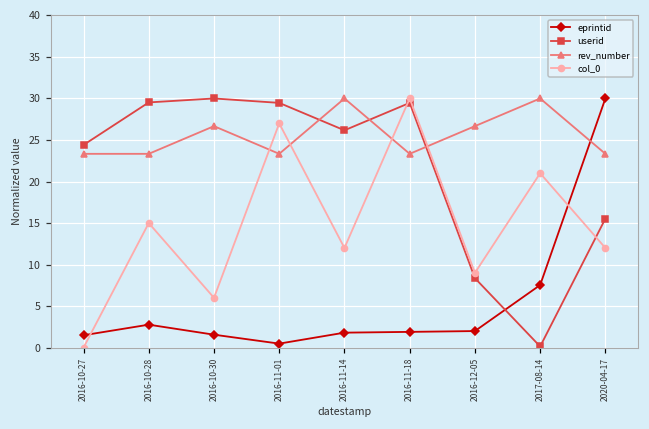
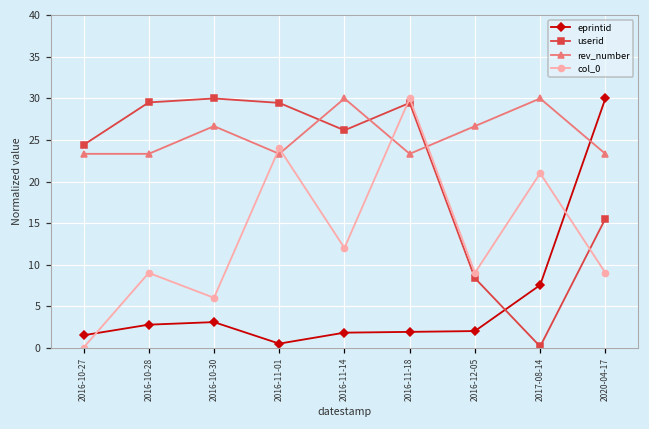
  {
    "eprintid": {
      "2016-10-27": 1,
      "2016-10-28": 3,
-     "2016-10-30": 2,
+     "2016-10-30": 3,
      "2016-11-01": 0,
      "2016-11-14": 2,
      "2016-11-18": 2,
      "2016-12-05": 2,
      "2017-08-14": 8,
      "2020-04-17": 30
    },
    "userid": {
      "2016-10-27": 24,
      "2016-10-28": 30,
      "2016-10-30": 30,
      "2016-11-01": 29,
      "2016-11-14": 26,
      "2016-11-18": 29,
      "2016-12-05": 8,
      "2017-08-14": 0,
      "2020-04-17": 16
    },
    "rev_number": {
      "2016-10-27": 23,
      "2016-10-28": 23,
      "2016-10-30": 27,
      "2016-11-01": 23,
      "2016-11-14": 30,
      "2016-11-18": 23,
      "2016-12-05": 27,
      "2017-08-14": 30,
      "2020-04-17": 23
    },
    "col_0": {
      "2016-10-27": 0,
-     "2016-10-28": 15,
+     "2016-10-28": 9,
      "2016-10-30": 6,
-     "2016-11-01": 27,
+     "2016-11-01": 24,
      "2016-11-14": 12,
      "2016-11-18": 30,
      "2016-12-05": 9,
      "2017-08-14": 21,
-     "2020-04-17": 12
+     "2020-04-17": 9
    }
  }
